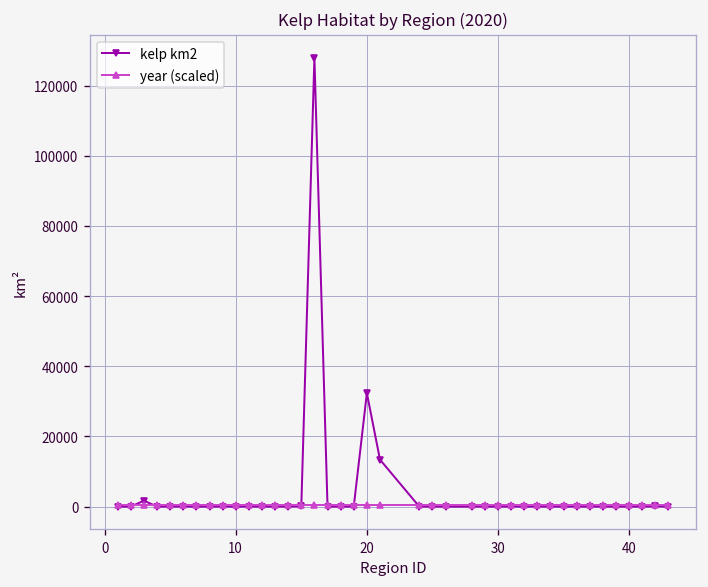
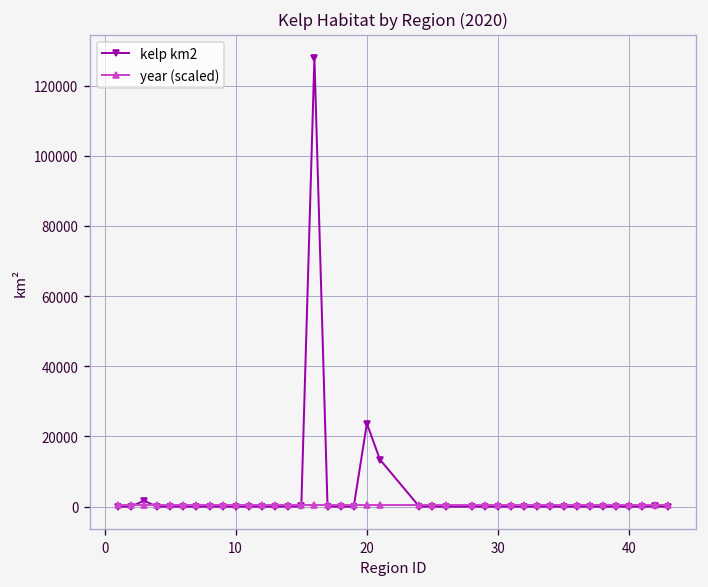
  {
    "kelp km2": {
-     "20": 32000
+     "20": 24000
    },
    "year (scaled)": {
      "20": 1000
    }
  }
